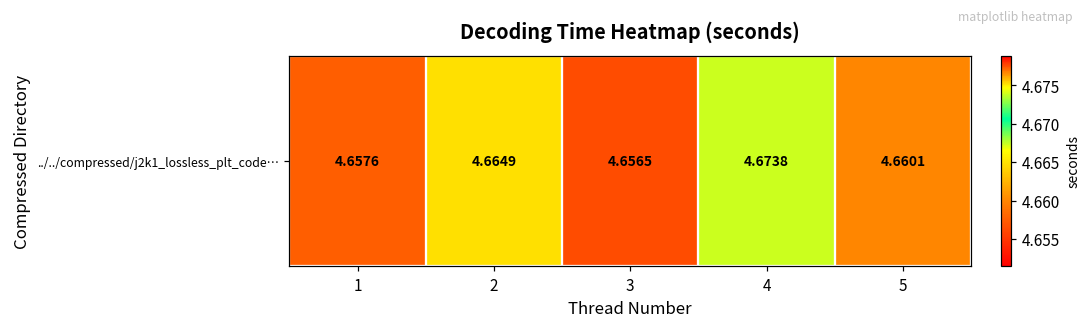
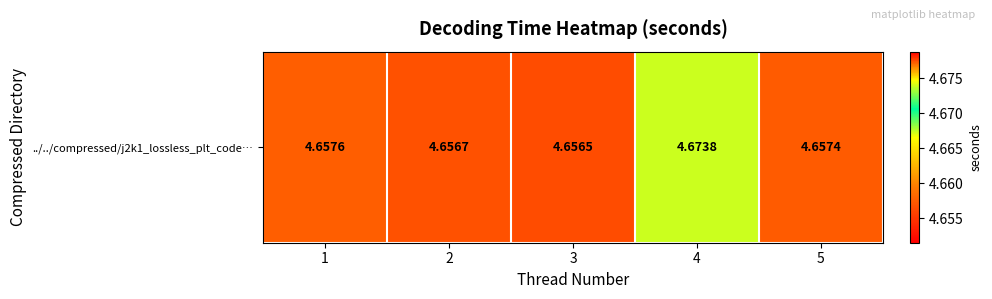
  {
    "../../compressed/j2k1_lossless_plt_code…": {
      "1": 4.6576,
-     "2": 4.6649,
+     "2": 4.6567,
      "3": 4.6565,
      "4": 4.6738,
-     "5": 4.6601
+     "5": 4.6574
    }
  }
